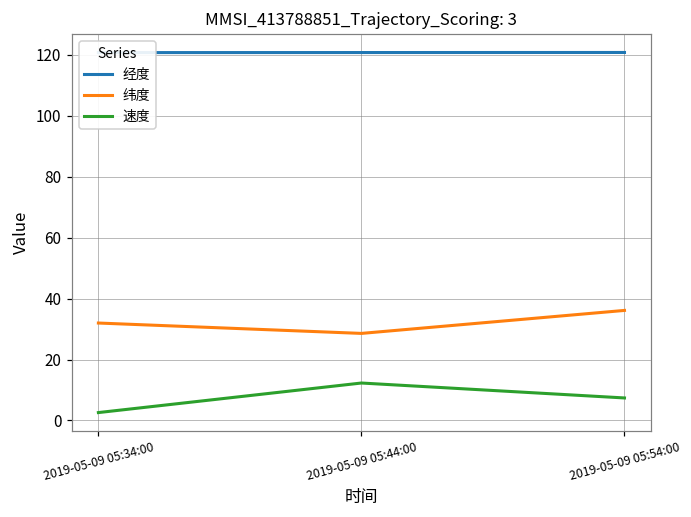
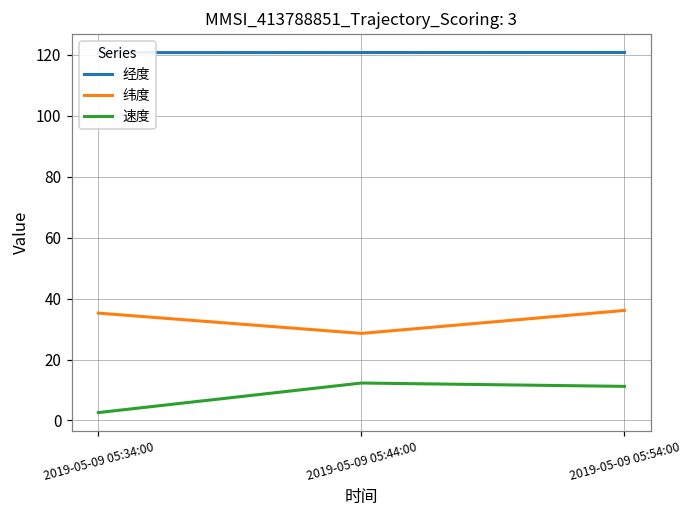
  {
    "经度": {
      "2019-05-09 05:44:00": 121,
      "2019-05-09 05:54:00": 121
    },
    "纬度": {
-     "2019-05-09 05:34:00": 32,
+     "2019-05-09 05:34:00": 35,
      "2019-05-09 05:44:00": 29,
      "2019-05-09 05:54:00": 36
    },
    "速度": {
      "2019-05-09 05:34:00": 3,
      "2019-05-09 05:44:00": 12,
-     "2019-05-09 05:54:00": 7
+     "2019-05-09 05:54:00": 11
    }
  }
